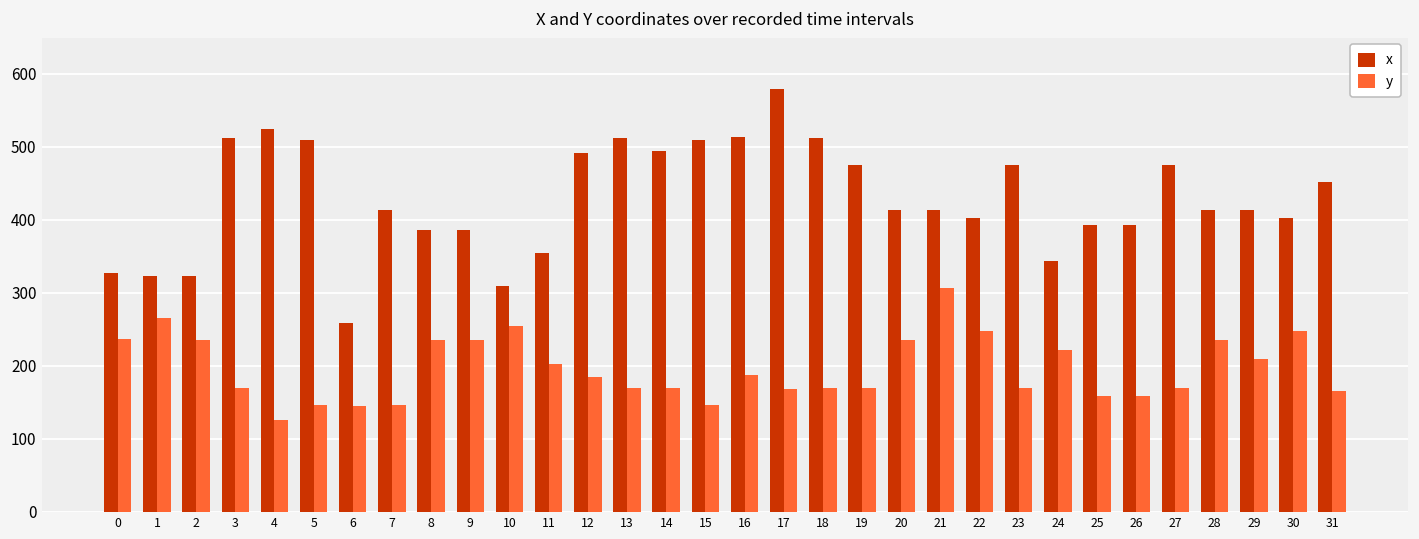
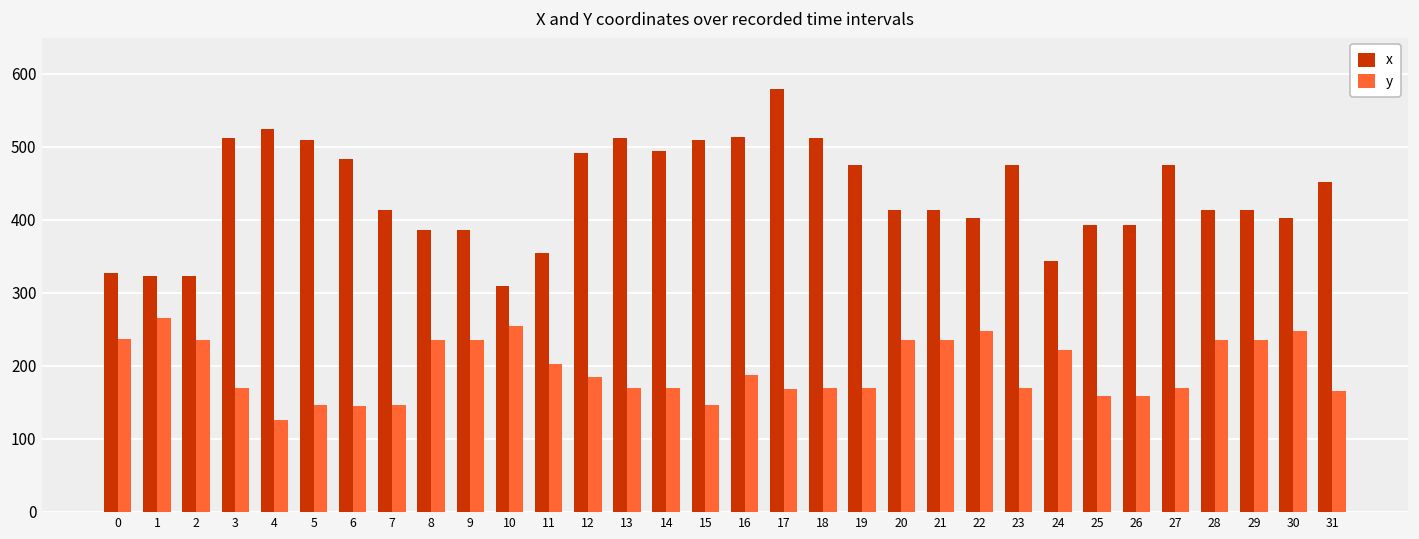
  {
    "x": {
      "0": 330,
      "1": 320,
      "2": 320,
      "3": 510,
      "4": 520,
      "5": 510,
-     "6": 260,
+     "6": 480,
      "7": 410,
      "8": 390,
      "9": 390,
      "10": 310,
      "11": 360,
      "12": 490,
      "13": 510,
      "14": 490,
      "15": 510,
      "16": 510,
      "17": 580,
      "18": 510,
      "19": 480,
      "20": 410,
      "21": 410,
      "22": 400,
      "23": 480,
      "24": 340,
      "25": 390,
      "26": 390,
      "27": 480,
      "28": 410,
      "29": 410,
      "30": 400,
      "31": 450
    },
    "y": {
      "0": 240,
      "1": 270,
      "2": 240,
      "3": 170,
      "4": 130,
      "5": 150,
      "6": 150,
      "7": 150,
      "8": 240,
      "9": 240,
      "10": 250,
      "11": 200,
      "12": 190,
      "13": 170,
      "14": 170,
      "15": 150,
      "16": 190,
      "17": 170,
      "18": 170,
      "19": 170,
      "20": 240,
-     "21": 310,
+     "21": 240,
      "22": 250,
      "23": 170,
      "24": 220,
      "25": 160,
      "26": 160,
      "27": 170,
      "28": 240,
-     "29": 210,
+     "29": 240,
      "30": 250,
      "31": 170
    }
  }
